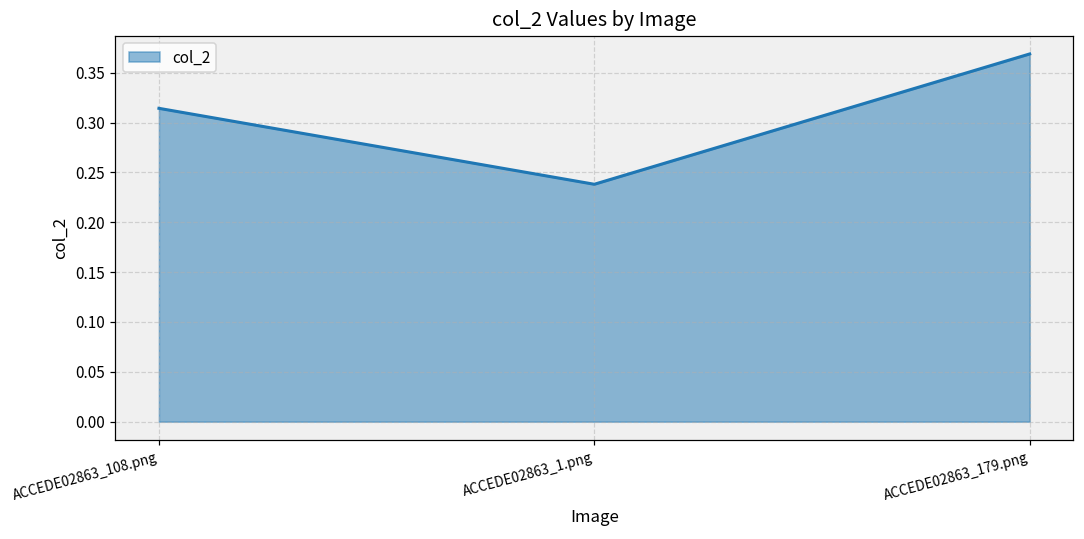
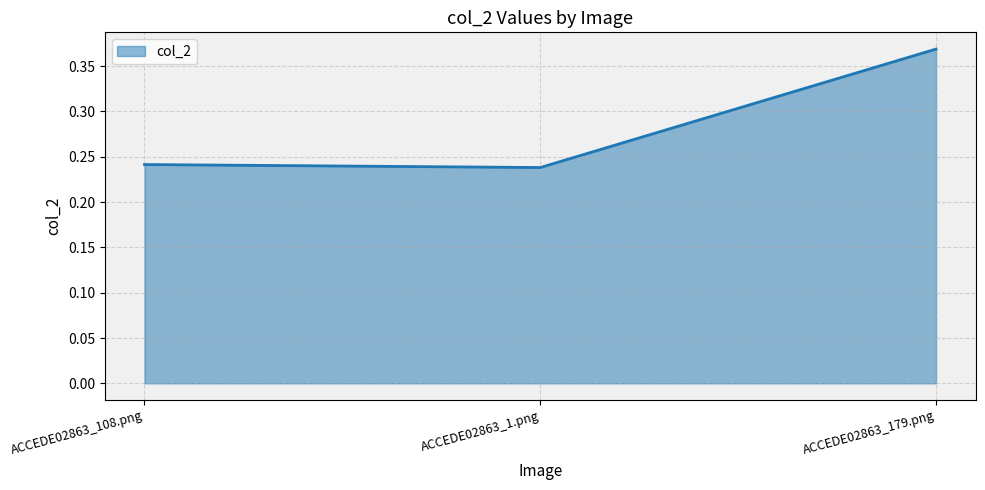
  {
-   "ACCEDE02863_108.png": 0.31,
+   "ACCEDE02863_108.png": 0.24,
    "ACCEDE02863_1.png": 0.24,
    "ACCEDE02863_179.png": 0.37
  }
